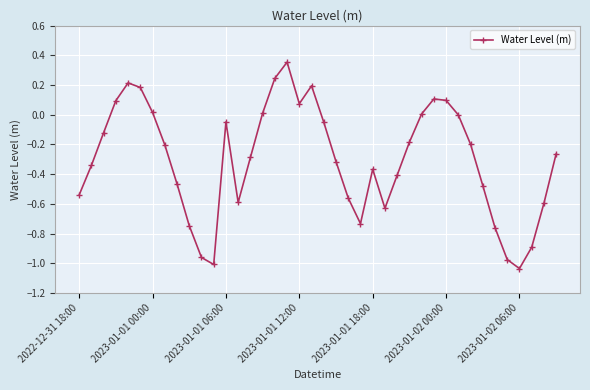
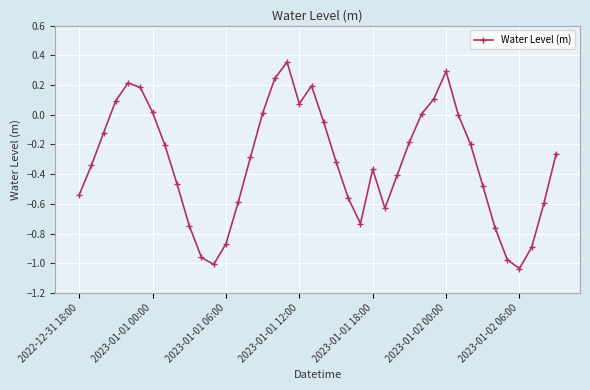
  {
    "2022-12-31 18:00": -0.54,
    "2023-01-01 00:00": 0.02,
-   "2023-01-01 06:00": -0.05,
+   "2023-01-01 06:00": -0.87,
    "2023-01-01 12:00": 0.07,
    "2023-01-01 18:00": -0.37,
-   "2023-01-02 00:00": 0.10,
+   "2023-01-02 00:00": 0.29,
    "2023-01-02 06:00": -1.04
  }
